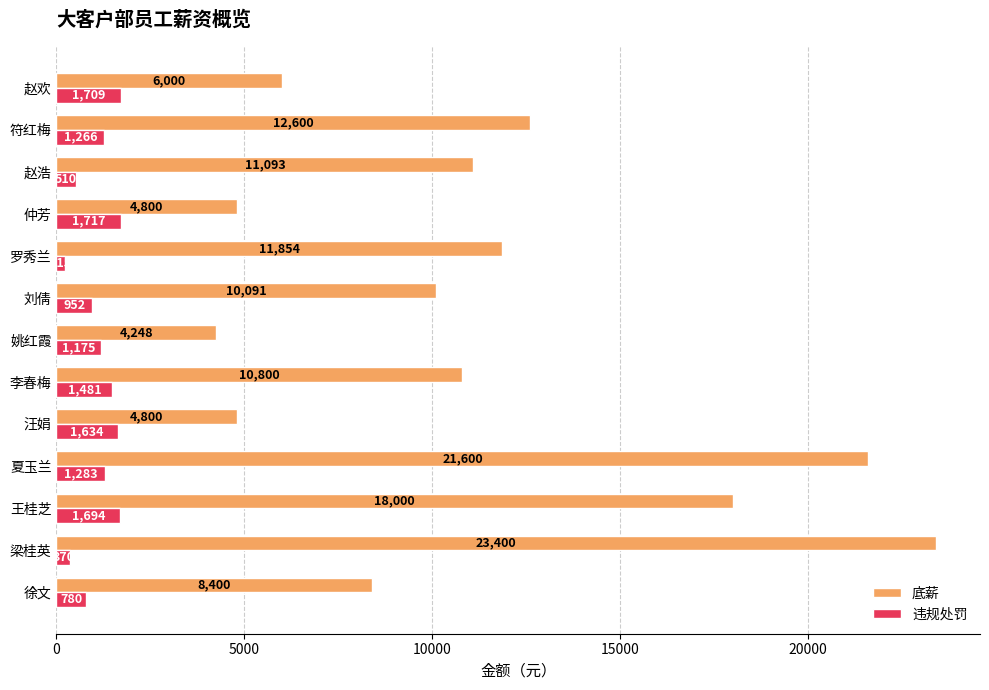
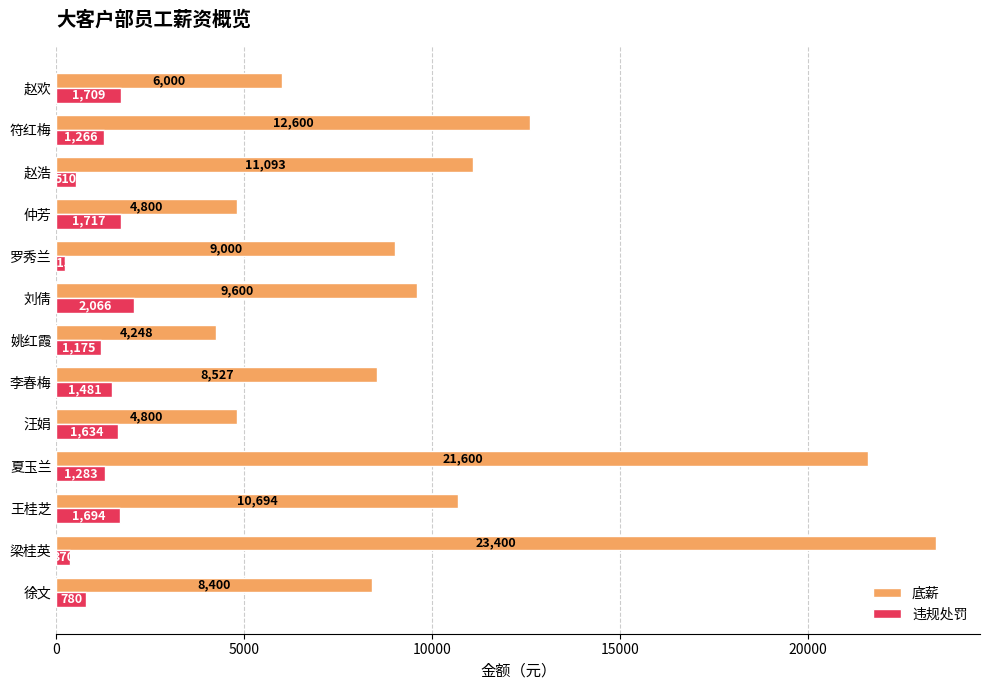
  {
    "底薪": {
      "赵欢": "6,000",
      "符红梅": "12,600",
      "赵浩": "11,093",
      "仲芳": "4,800",
-     "罗秀兰": "11,854",
-     "刘倩": "10,091",
+     "罗秀兰": "9,000",
+     "刘倩": "9,600",
      "姚红霞": "4,248",
-     "李春梅": "10,800",
+     "李春梅": "8,527",
      "汪娟": "4,800",
      "夏玉兰": "21,600",
-     "王桂芝": "18,000",
+     "王桂芝": "10,694",
      "梁桂英": "23,400",
      "徐文": "8,400"
    },
    "违规处罚": {
      "赵欢": "1,709",
      "符红梅": "1,266",
      "赵浩": "510",
      "仲芳": "1,717",
-     "刘倩": "952",
+     "刘倩": "2,066",
      "姚红霞": "1,175",
      "李春梅": "1,481",
      "汪娟": "1,634",
      "夏玉兰": "1,283",
      "王桂芝": "1,694",
      "徐文": "780"
    }
  }
